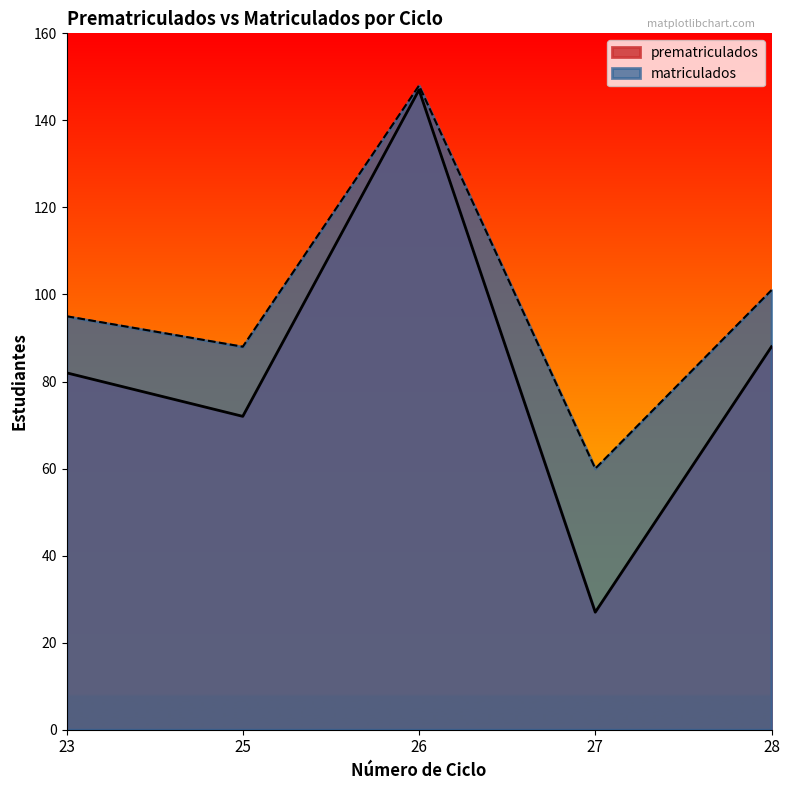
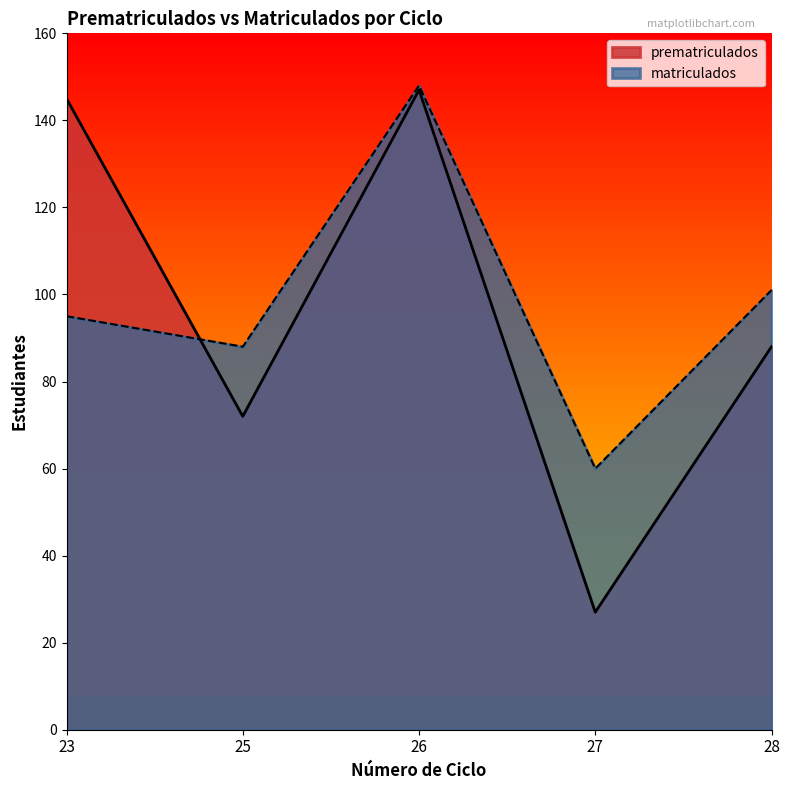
  {
    "prematriculados": {
-     "23": 82,
+     "23": 145,
      "25": 72,
      "26": 147,
      "27": 27,
      "28": 88
    },
    "matriculados": {
      "23": 95,
      "25": 88,
      "26": 148,
      "27": 60,
      "28": 101
    }
  }
